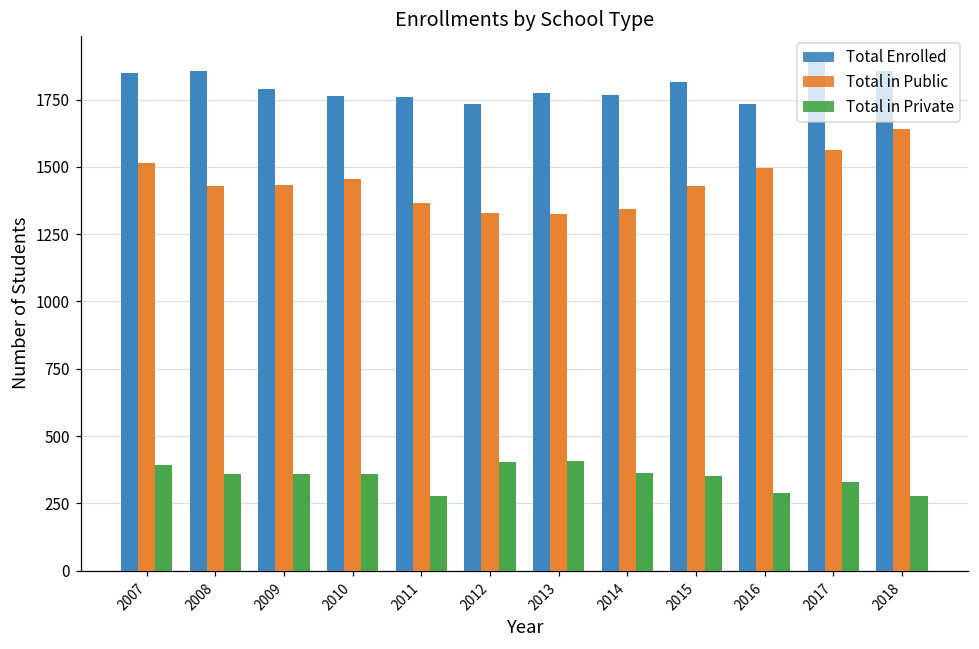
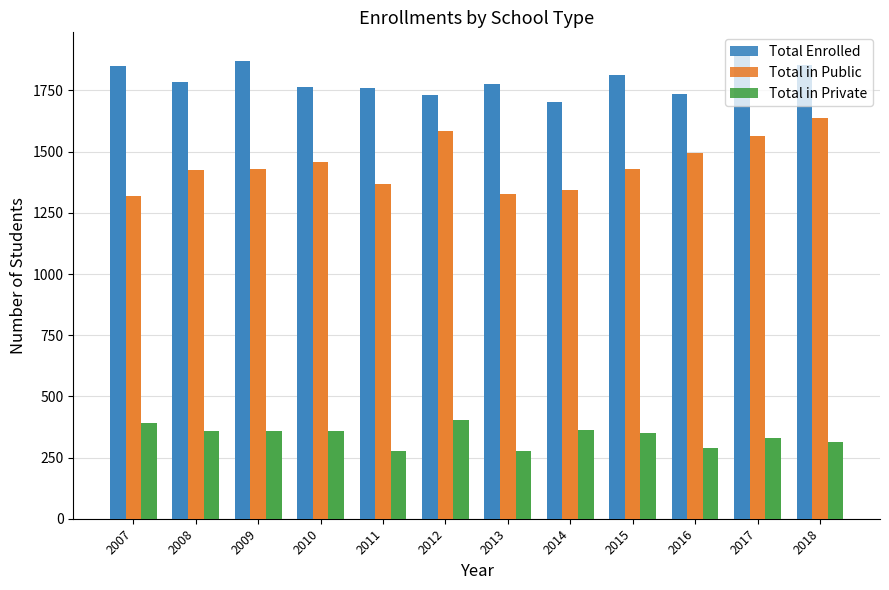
  {
    "Total Enrolled": {
      "2007": 1850,
-     "2008": 1860,
-     "2009": 1790,
+     "2008": 1790,
+     "2009": 1870,
      "2010": 1760,
      "2011": 1760,
      "2012": 1730,
      "2013": 1780,
-     "2014": 1770,
+     "2014": 1700,
      "2015": 1820,
      "2016": 1740
    },
    "Total in Public": {
-     "2007": 1520,
+     "2007": 1320,
      "2008": 1430,
      "2009": 1430,
      "2010": 1460,
      "2011": 1370,
-     "2012": 1330,
+     "2012": 1580,
      "2013": 1330,
      "2014": 1340,
      "2015": 1430,
      "2016": 1500,
      "2017": 1560,
      "2018": 1640
    },
    "Total in Private": {
      "2007": 390,
      "2008": 360,
      "2009": 360,
      "2010": 360,
      "2011": 280,
      "2012": 400,
-     "2013": 410,
+     "2013": 280,
      "2014": 360,
      "2015": 350,
      "2016": 290,
      "2017": 330,
-     "2018": 280
+     "2018": 310
    }
  }
